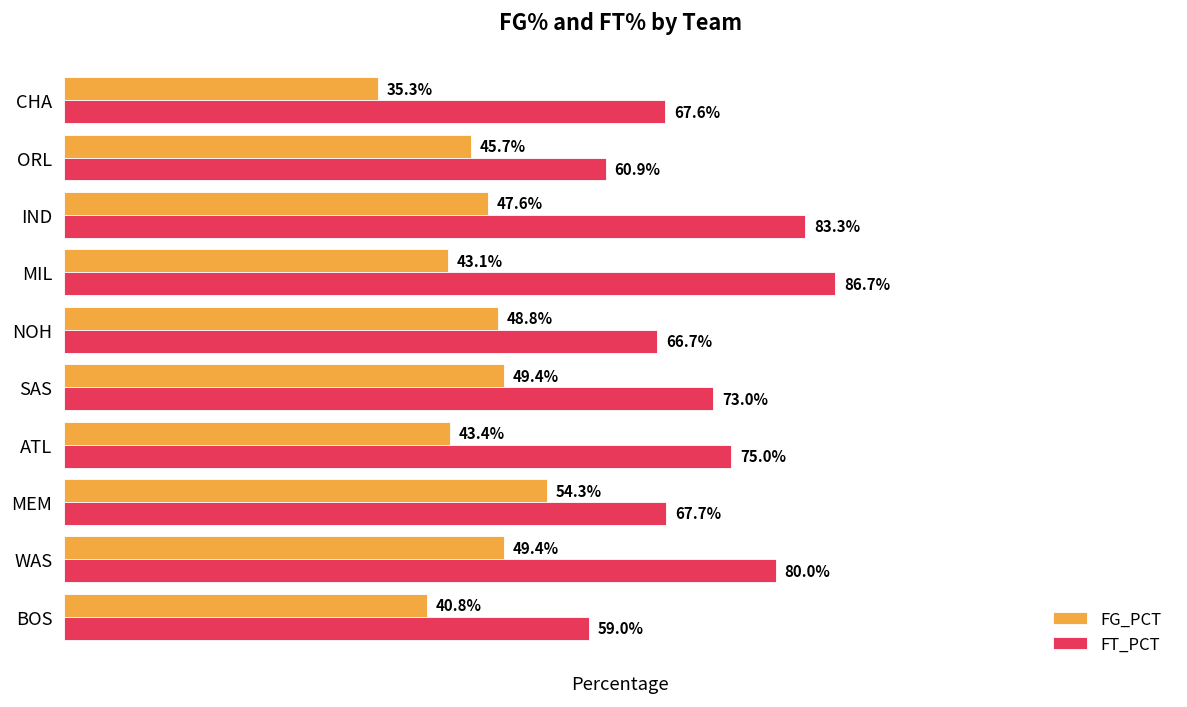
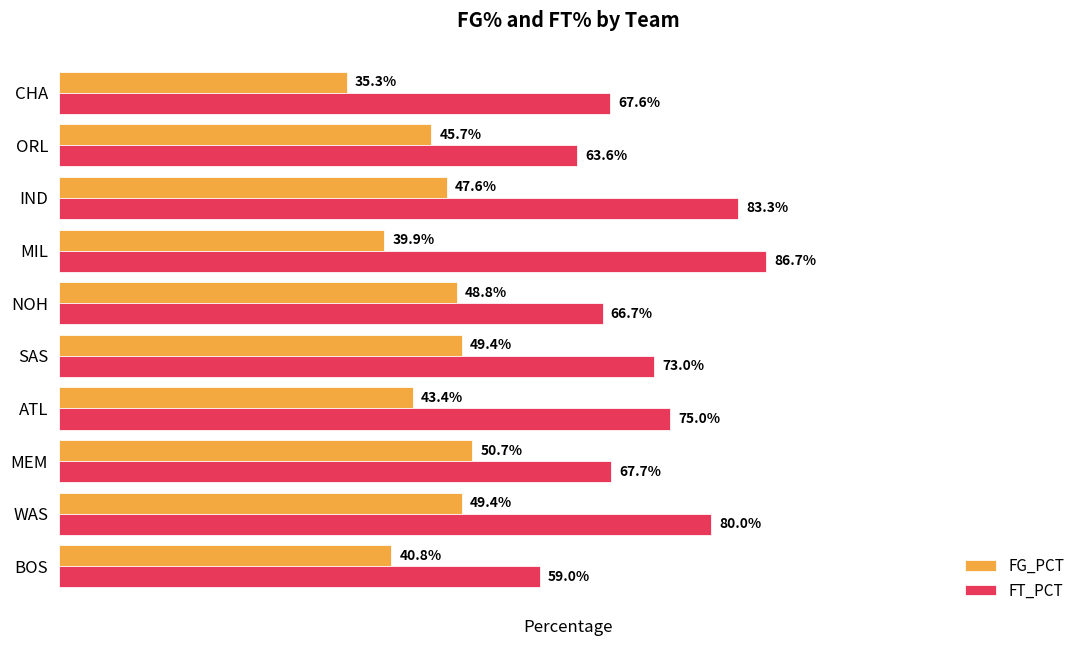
  {
    "FG_PCT": {
      "CHA": "35.3%",
      "ORL": "45.7%",
      "IND": "47.6%",
-     "MIL": "43.1%",
+     "MIL": "39.9%",
      "NOH": "48.8%",
      "SAS": "49.4%",
      "ATL": "43.4%",
-     "MEM": "54.3%",
+     "MEM": "50.7%",
      "WAS": "49.4%",
      "BOS": "40.8%"
    },
    "FT_PCT": {
      "CHA": "67.6%",
-     "ORL": "60.9%",
+     "ORL": "63.6%",
      "IND": "83.3%",
      "MIL": "86.7%",
      "NOH": "66.7%",
      "SAS": "73.0%",
      "ATL": "75.0%",
      "MEM": "67.7%",
      "WAS": "80.0%",
      "BOS": "59.0%"
    }
  }
